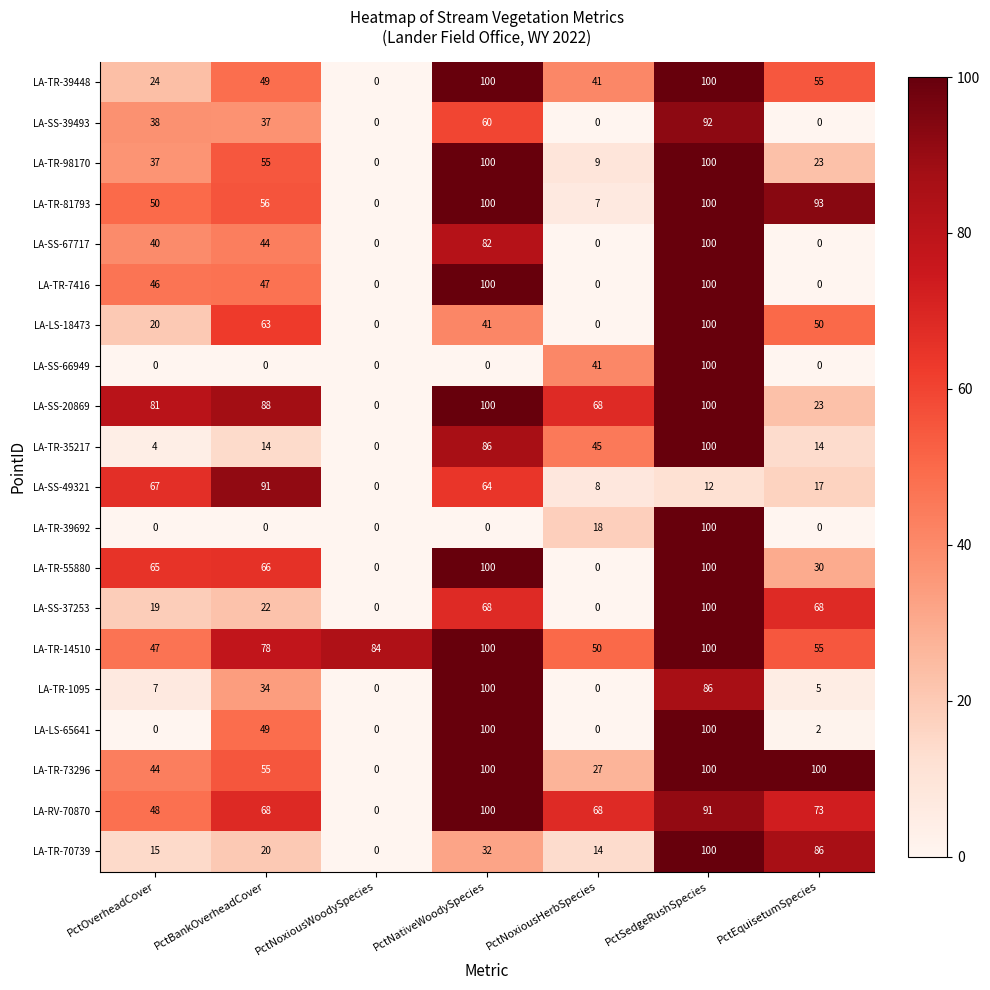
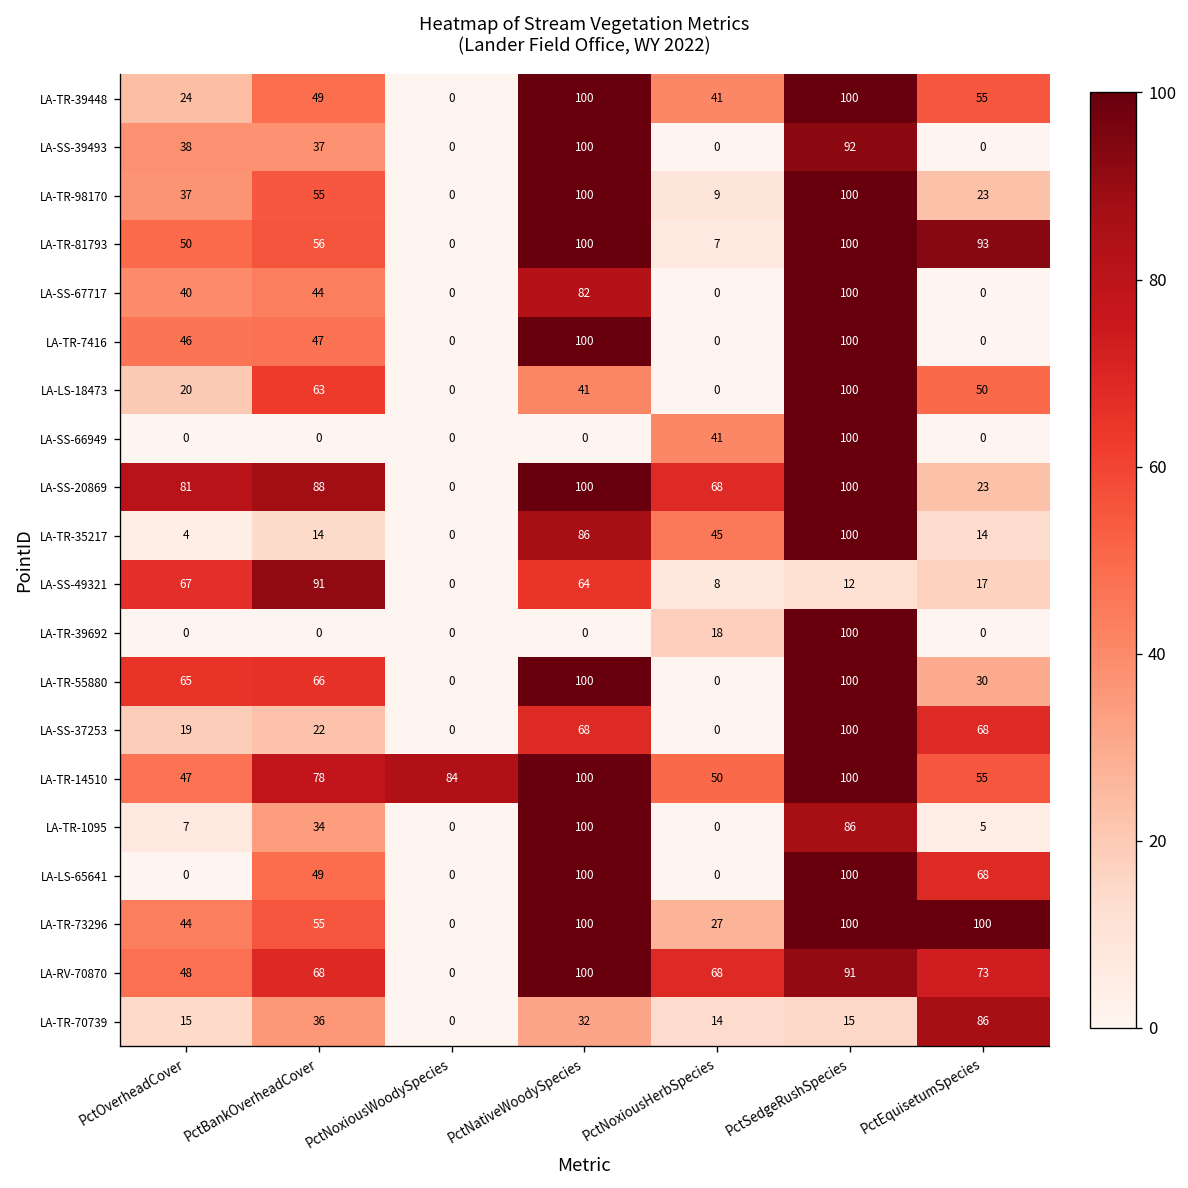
  {
    "LA-TR-39448": {
      "PctOverheadCover": 24,
      "PctBankOverheadCover": 49,
      "PctNoxiousWoodySpecies": 0,
      "PctNativeWoodySpecies": 100,
      "PctNoxiousHerbSpecies": 41,
      "PctSedgeRushSpecies": 100,
      "PctEquisetumSpecies": 55
    },
    "LA-SS-39493": {
      "PctOverheadCover": 38,
      "PctBankOverheadCover": 37,
      "PctNoxiousWoodySpecies": 0,
-     "PctNativeWoodySpecies": 60,
+     "PctNativeWoodySpecies": 100,
      "PctNoxiousHerbSpecies": 0,
      "PctSedgeRushSpecies": 92,
      "PctEquisetumSpecies": 0
    },
    "LA-TR-98170": {
      "PctOverheadCover": 37,
      "PctBankOverheadCover": 55,
      "PctNoxiousWoodySpecies": 0,
      "PctNativeWoodySpecies": 100,
      "PctNoxiousHerbSpecies": 9,
      "PctSedgeRushSpecies": 100,
      "PctEquisetumSpecies": 23
    },
    "LA-TR-81793": {
      "PctOverheadCover": 50,
      "PctBankOverheadCover": 56,
      "PctNoxiousWoodySpecies": 0,
      "PctNativeWoodySpecies": 100,
      "PctNoxiousHerbSpecies": 7,
      "PctSedgeRushSpecies": 100,
      "PctEquisetumSpecies": 93
    },
    "LA-SS-67717": {
      "PctOverheadCover": 40,
      "PctBankOverheadCover": 44,
      "PctNoxiousWoodySpecies": 0,
      "PctNativeWoodySpecies": 82,
      "PctNoxiousHerbSpecies": 0,
      "PctSedgeRushSpecies": 100,
      "PctEquisetumSpecies": 0
    },
    "LA-TR-7416": {
      "PctOverheadCover": 46,
      "PctBankOverheadCover": 47,
      "PctNoxiousWoodySpecies": 0,
      "PctNativeWoodySpecies": 100,
      "PctNoxiousHerbSpecies": 0,
      "PctSedgeRushSpecies": 100,
      "PctEquisetumSpecies": 0
    },
    "LA-LS-18473": {
      "PctOverheadCover": 20,
      "PctBankOverheadCover": 63,
      "PctNoxiousWoodySpecies": 0,
      "PctNativeWoodySpecies": 41,
      "PctNoxiousHerbSpecies": 0,
      "PctSedgeRushSpecies": 100,
      "PctEquisetumSpecies": 50
    },
    "LA-SS-66949": {
      "PctOverheadCover": 0,
      "PctBankOverheadCover": 0,
      "PctNoxiousWoodySpecies": 0,
      "PctNativeWoodySpecies": 0,
      "PctNoxiousHerbSpecies": 41,
      "PctSedgeRushSpecies": 100,
      "PctEquisetumSpecies": 0
    },
    "LA-SS-20869": {
      "PctOverheadCover": 81,
      "PctBankOverheadCover": 88,
      "PctNoxiousWoodySpecies": 0,
      "PctNativeWoodySpecies": 100,
      "PctNoxiousHerbSpecies": 68,
      "PctSedgeRushSpecies": 100,
      "PctEquisetumSpecies": 23
    },
    "LA-TR-35217": {
      "PctOverheadCover": 4,
      "PctBankOverheadCover": 14,
      "PctNoxiousWoodySpecies": 0,
      "PctNativeWoodySpecies": 86,
      "PctNoxiousHerbSpecies": 45,
      "PctSedgeRushSpecies": 100,
      "PctEquisetumSpecies": 14
    },
    "LA-SS-49321": {
      "PctOverheadCover": 67,
      "PctBankOverheadCover": 91,
      "PctNoxiousWoodySpecies": 0,
      "PctNativeWoodySpecies": 64,
      "PctNoxiousHerbSpecies": 8,
      "PctSedgeRushSpecies": 12,
      "PctEquisetumSpecies": 17
    },
    "LA-TR-39692": {
      "PctOverheadCover": 0,
      "PctBankOverheadCover": 0,
      "PctNoxiousWoodySpecies": 0,
      "PctNativeWoodySpecies": 0,
      "PctNoxiousHerbSpecies": 18,
      "PctSedgeRushSpecies": 100,
      "PctEquisetumSpecies": 0
    },
    "LA-TR-55880": {
      "PctOverheadCover": 65,
      "PctBankOverheadCover": 66,
      "PctNoxiousWoodySpecies": 0,
      "PctNativeWoodySpecies": 100,
      "PctNoxiousHerbSpecies": 0,
      "PctSedgeRushSpecies": 100,
      "PctEquisetumSpecies": 30
    },
    "LA-SS-37253": {
      "PctOverheadCover": 19,
      "PctBankOverheadCover": 22,
      "PctNoxiousWoodySpecies": 0,
      "PctNativeWoodySpecies": 68,
      "PctNoxiousHerbSpecies": 0,
      "PctSedgeRushSpecies": 100,
      "PctEquisetumSpecies": 68
    },
    "LA-TR-14510": {
      "PctOverheadCover": 47,
      "PctBankOverheadCover": 78,
      "PctNoxiousWoodySpecies": 84,
      "PctNativeWoodySpecies": 100,
      "PctNoxiousHerbSpecies": 50,
      "PctSedgeRushSpecies": 100,
      "PctEquisetumSpecies": 55
    },
    "LA-TR-1095": {
      "PctOverheadCover": 7,
      "PctBankOverheadCover": 34,
      "PctNoxiousWoodySpecies": 0,
      "PctNativeWoodySpecies": 100,
      "PctNoxiousHerbSpecies": 0,
      "PctSedgeRushSpecies": 86,
      "PctEquisetumSpecies": 5
    },
    "LA-LS-65641": {
      "PctOverheadCover": 0,
      "PctBankOverheadCover": 49,
      "PctNoxiousWoodySpecies": 0,
      "PctNativeWoodySpecies": 100,
      "PctNoxiousHerbSpecies": 0,
      "PctSedgeRushSpecies": 100,
-     "PctEquisetumSpecies": 2
+     "PctEquisetumSpecies": 68
    },
    "LA-TR-73296": {
      "PctOverheadCover": 44,
      "PctBankOverheadCover": 55,
      "PctNoxiousWoodySpecies": 0,
      "PctNativeWoodySpecies": 100,
      "PctNoxiousHerbSpecies": 27,
      "PctSedgeRushSpecies": 100,
      "PctEquisetumSpecies": 100
    },
    "LA-RV-70870": {
      "PctOverheadCover": 48,
      "PctBankOverheadCover": 68,
      "PctNoxiousWoodySpecies": 0,
      "PctNativeWoodySpecies": 100,
      "PctNoxiousHerbSpecies": 68,
      "PctSedgeRushSpecies": 91,
      "PctEquisetumSpecies": 73
    },
    "LA-TR-70739": {
      "PctOverheadCover": 15,
-     "PctBankOverheadCover": 20,
+     "PctBankOverheadCover": 36,
      "PctNoxiousWoodySpecies": 0,
      "PctNativeWoodySpecies": 32,
      "PctNoxiousHerbSpecies": 14,
-     "PctSedgeRushSpecies": 100,
+     "PctSedgeRushSpecies": 15,
      "PctEquisetumSpecies": 86
    }
  }
